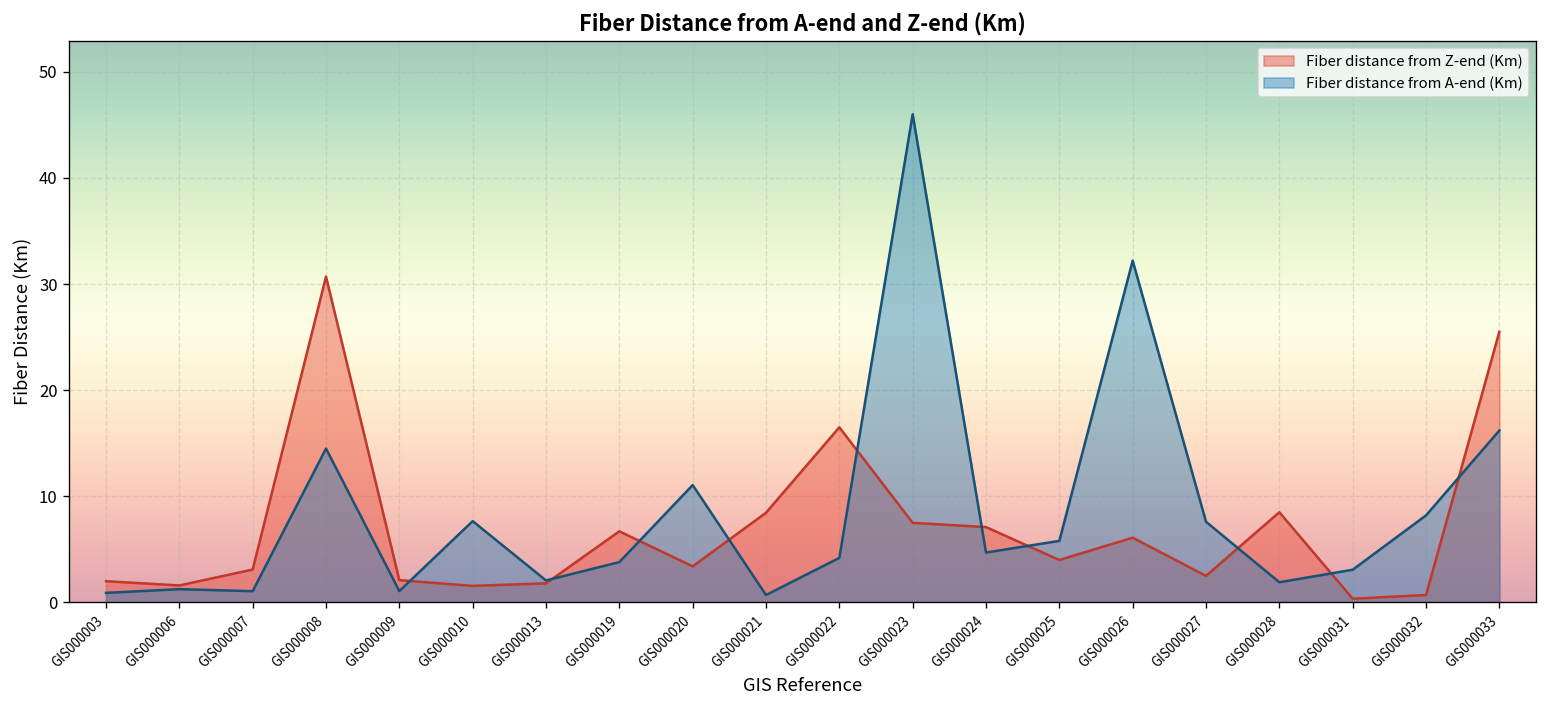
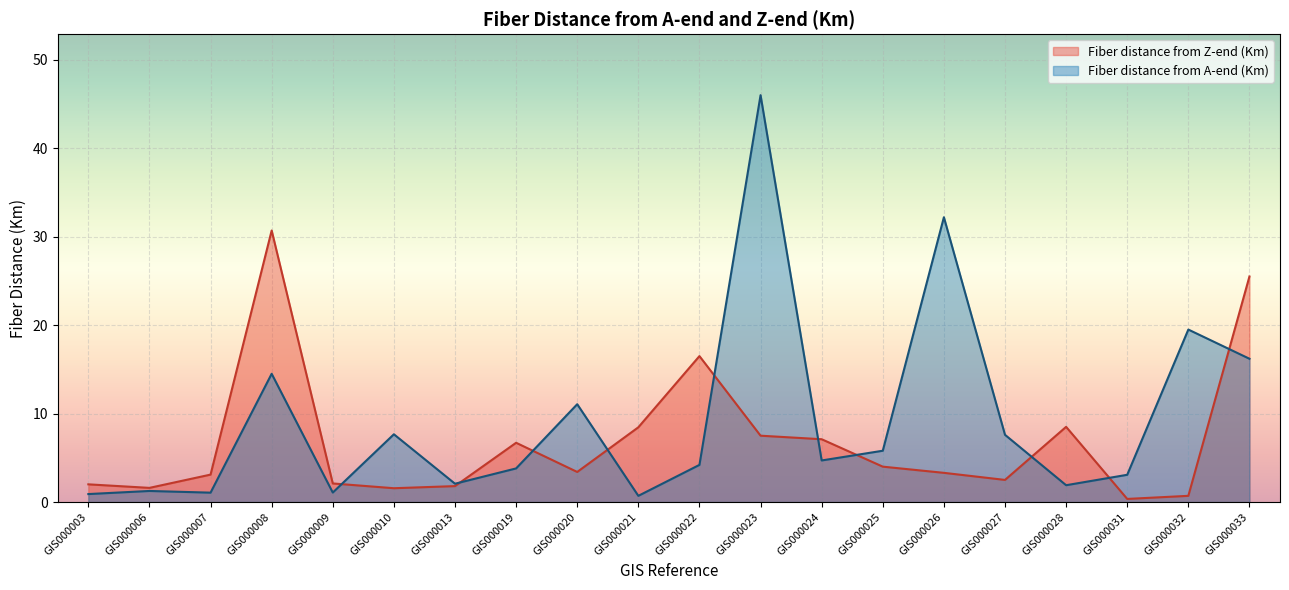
  {
    "Fiber distance from Z-end (Km)": {
      "GIS000003": 2,
      "GIS000006": 2,
      "GIS000007": 3,
      "GIS000008": 31,
      "GIS000009": 2,
      "GIS000010": 2,
      "GIS000019": 7,
      "GIS000020": 3,
      "GIS000021": 8,
      "GIS000022": 17,
      "GIS000023": 8,
      "GIS000024": 7,
      "GIS000025": 4,
-     "GIS000026": 6,
+     "GIS000026": 3,
      "GIS000027": 3,
      "GIS000028": 9,
      "GIS000031": 0,
      "GIS000032": 1,
      "GIS000033": 26
    },
    "Fiber distance from A-end (Km)": {
      "GIS000003": 1,
      "GIS000006": 1,
      "GIS000007": 1,
      "GIS000008": 15,
      "GIS000009": 1,
      "GIS000010": 8,
      "GIS000019": 4,
      "GIS000020": 11,
      "GIS000021": 1,
      "GIS000022": 4,
      "GIS000023": 46,
      "GIS000024": 5,
      "GIS000025": 6,
      "GIS000026": 32,
      "GIS000027": 8,
      "GIS000028": 2,
      "GIS000031": 3,
-     "GIS000032": 8,
+     "GIS000032": 20,
      "GIS000033": 16
    }
  }
